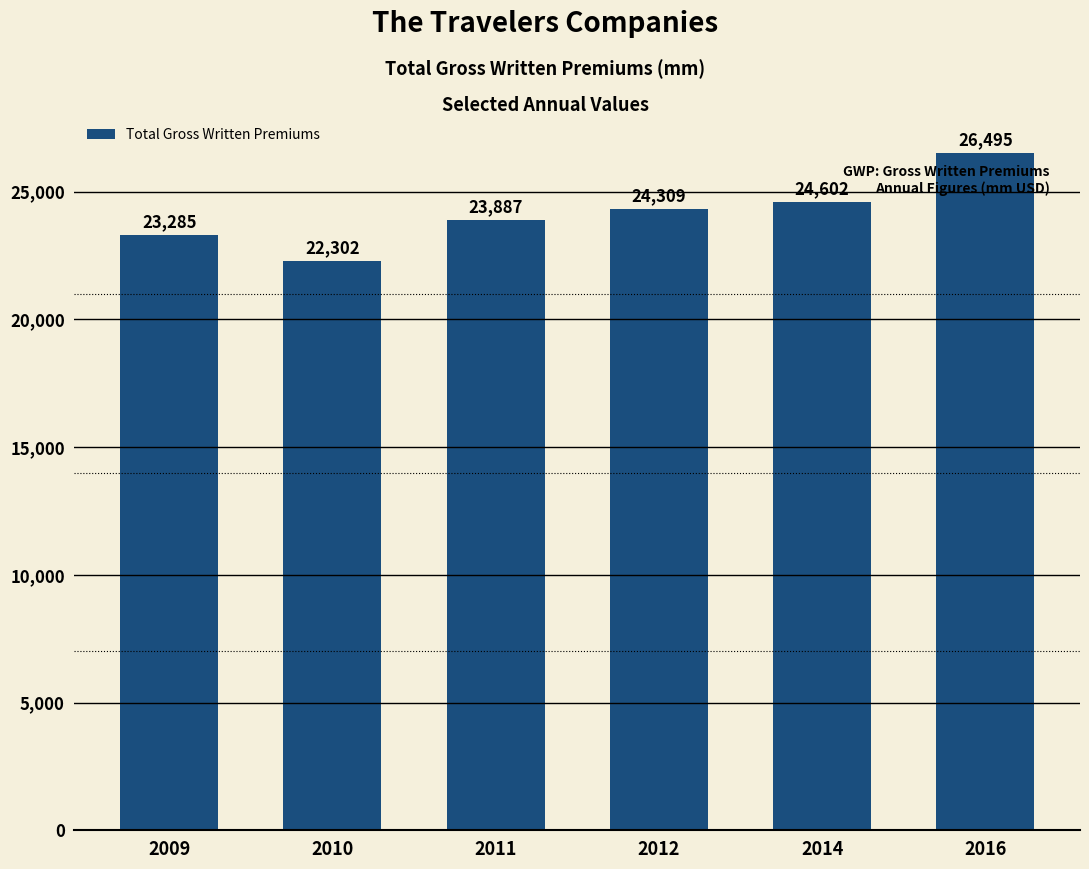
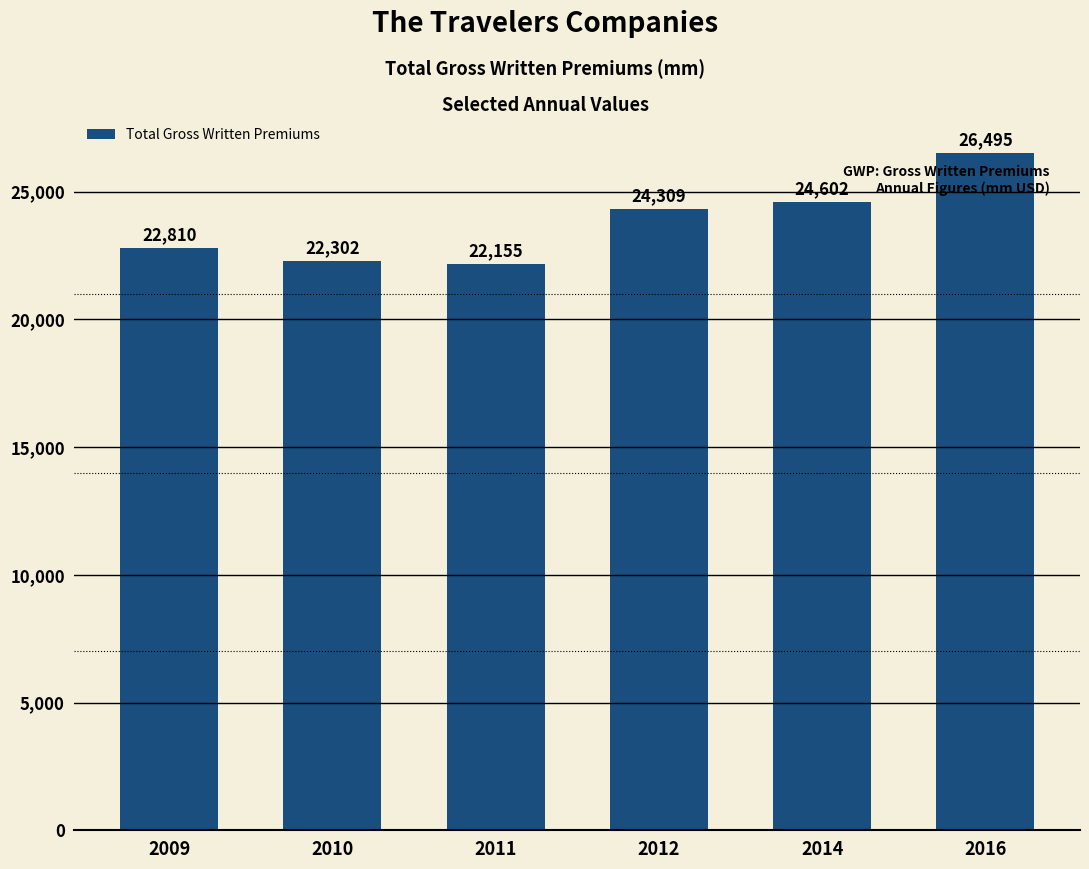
  {
-   "2009": "23,285",
+   "2009": "22,810",
    "2010": "22,302",
-   "2011": "23,887",
+   "2011": "22,155",
    "2012": "24,309",
    "2014": "24,602",
    "2016": "26,495"
  }
